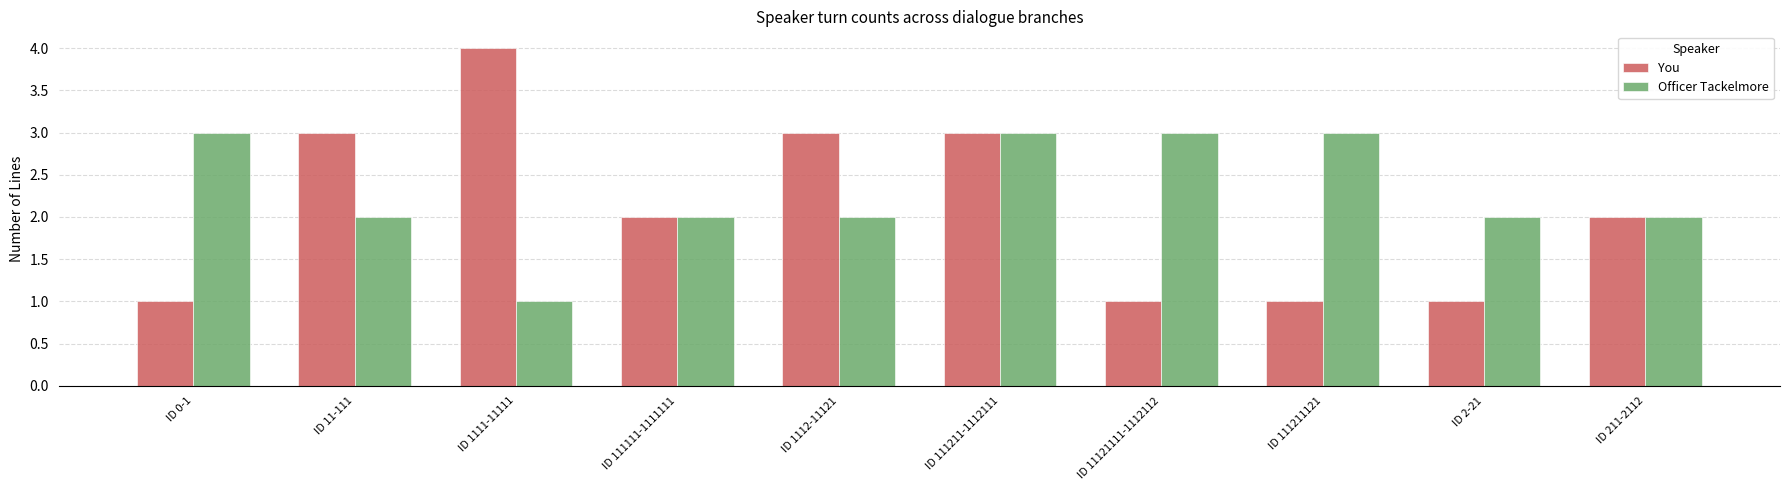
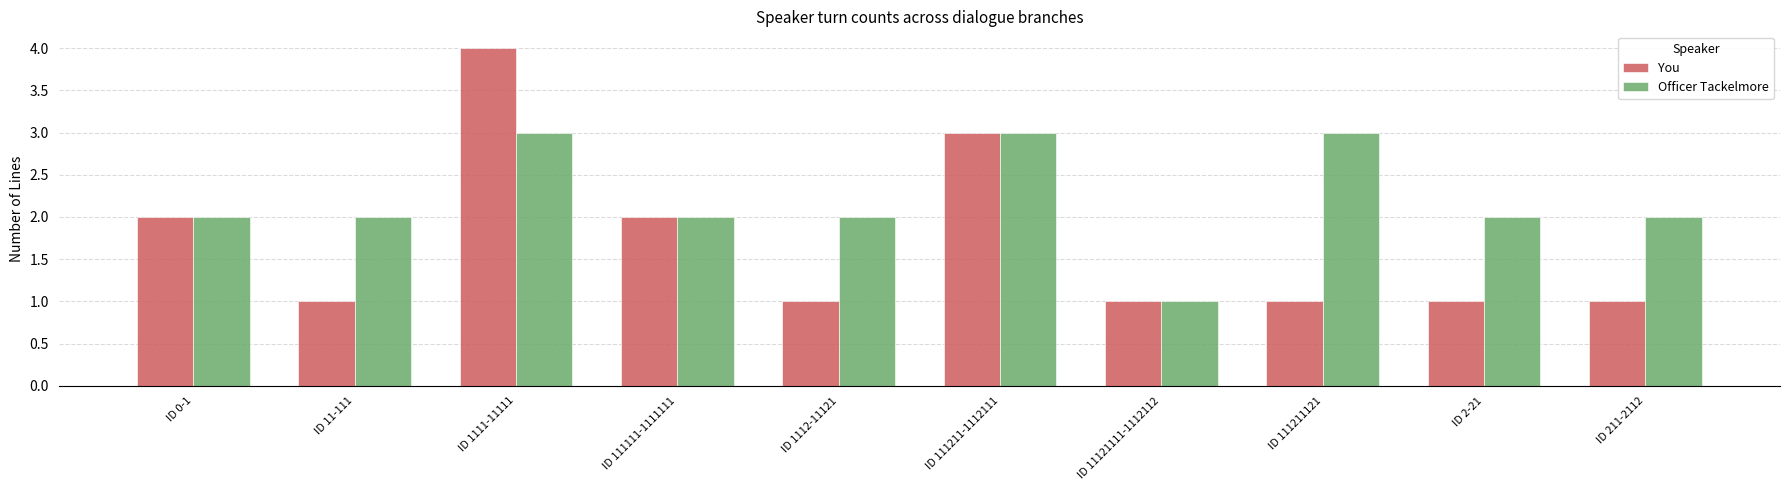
  {
    "You": {
-     "ID 0-1": 1,
-     "ID 11-111": 3,
+     "ID 0-1": 2,
+     "ID 11-111": 1,
      "ID 1111-11111": 4,
      "ID 111111-1111111": 2,
-     "ID 1112-11121": 3,
+     "ID 1112-11121": 1,
      "ID 111211-1112111": 3,
      "ID 11121111-1112112": 1,
      "ID 111211121": 1,
      "ID 2-21": 1,
-     "ID 211-2112": 2
+     "ID 211-2112": 1
    },
    "Officer Tackelmore": {
-     "ID 0-1": 3,
+     "ID 0-1": 2,
      "ID 11-111": 2,
-     "ID 1111-11111": 1,
+     "ID 1111-11111": 3,
      "ID 111111-1111111": 2,
      "ID 1112-11121": 2,
      "ID 111211-1112111": 3,
-     "ID 11121111-1112112": 3,
+     "ID 11121111-1112112": 1,
      "ID 111211121": 3,
      "ID 2-21": 2,
      "ID 211-2112": 2
    }
  }
